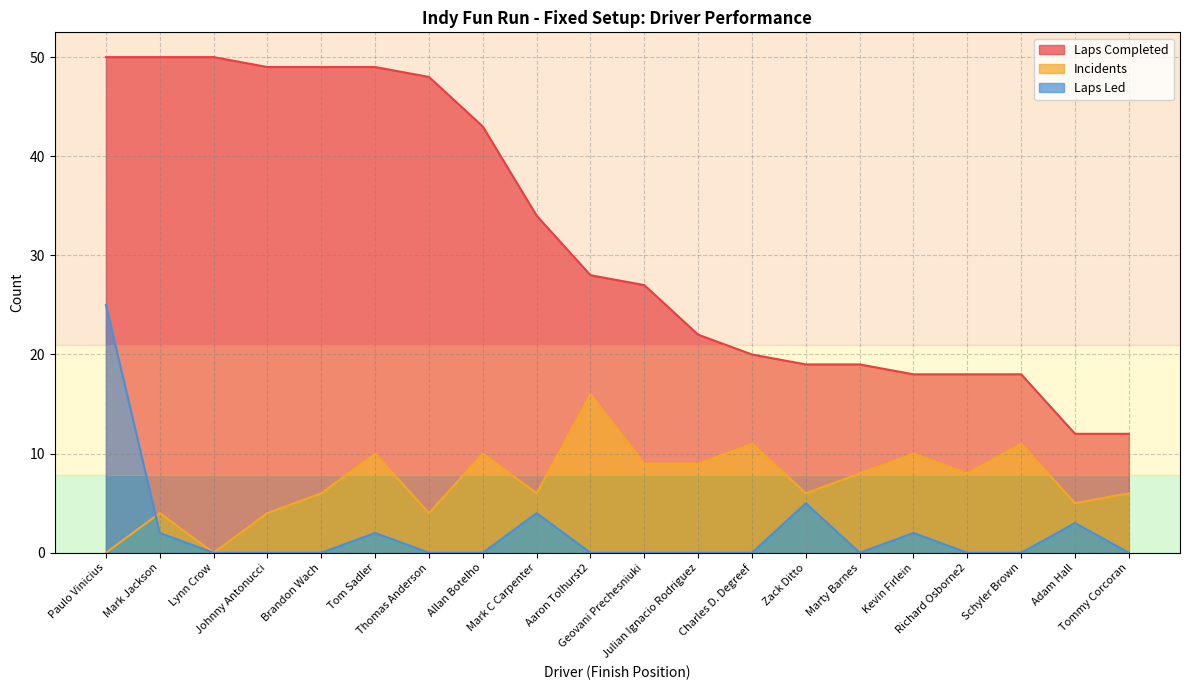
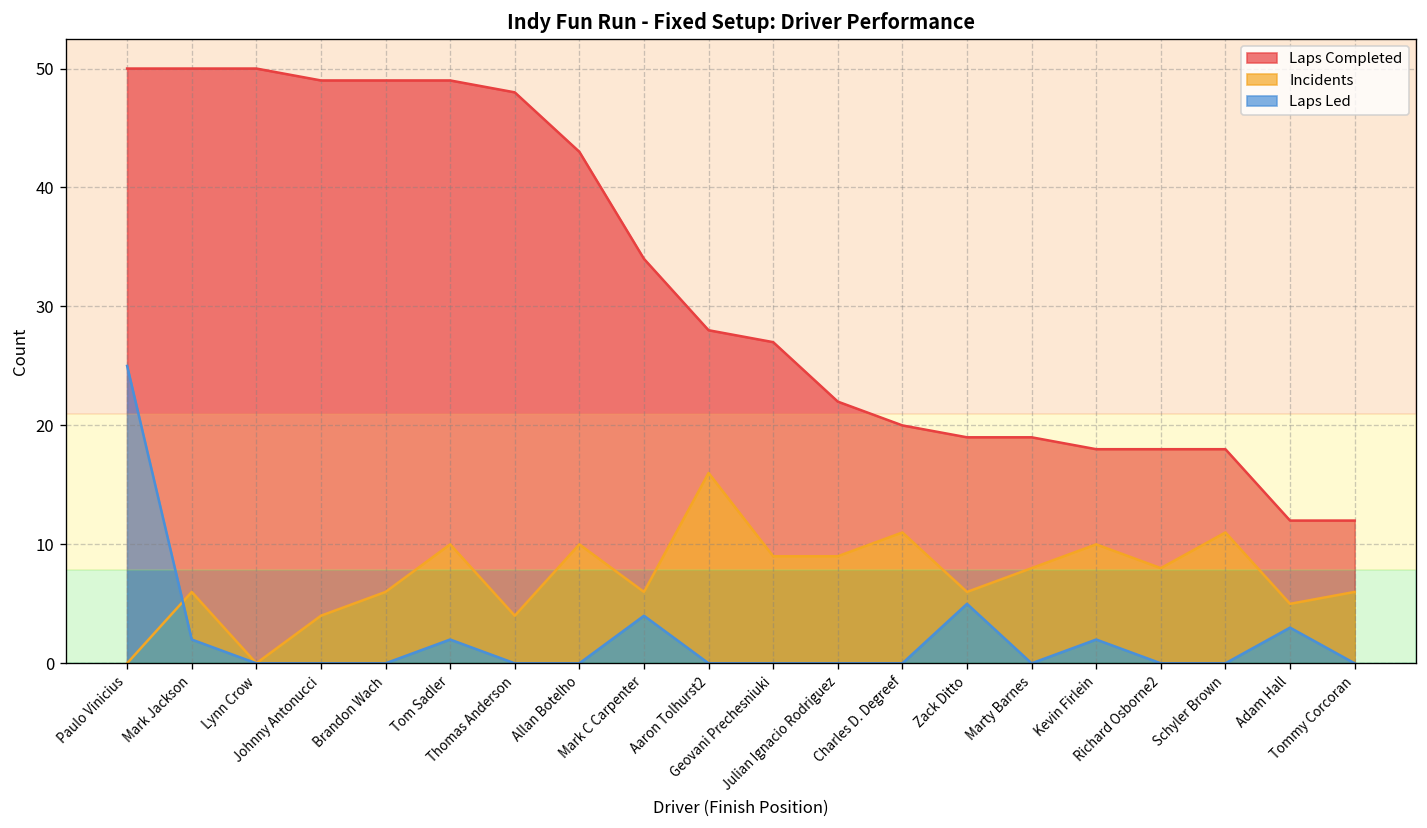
  {
    "Laps Completed": {
      "Paulo Vinicius": 50,
      "Mark Jackson": 50,
      "Lynn Crow": 50,
      "Johnny Antonucci": 49,
      "Brandon Wach": 49,
      "Tom Sadler": 49,
      "Thomas Anderson": 48,
      "Allan Botelho": 43,
      "Mark C Carpenter": 34,
      "Aaron Tolhurst2": 28,
      "Geovani Prechesniuki": 27,
      "Julian Ignacio Rodriguez": 22,
      "Charles D. Degreef": 20,
      "Zack Ditto": 19,
      "Marty Barnes": 19,
      "Kevin Firlein": 18,
      "Richard Osborne2": 18,
      "Schyler Brown": 18,
      "Adam Hall": 12,
      "Tommy Corcoran": 12
    },
    "Incidents": {
      "Paulo Vinicius": 0,
-     "Mark Jackson": 4,
+     "Mark Jackson": 6,
      "Johnny Antonucci": 4,
      "Brandon Wach": 6,
      "Tom Sadler": 10,
      "Thomas Anderson": 4,
      "Allan Botelho": 10,
      "Mark C Carpenter": 6,
      "Aaron Tolhurst2": 16,
      "Geovani Prechesniuki": 9,
      "Julian Ignacio Rodriguez": 9,
      "Charles D. Degreef": 11,
      "Zack Ditto": 6,
      "Marty Barnes": 8,
      "Kevin Firlein": 10,
      "Richard Osborne2": 8,
      "Schyler Brown": 11,
      "Adam Hall": 5,
      "Tommy Corcoran": 6
    },
    "Laps Led": {
      "Paulo Vinicius": 25,
      "Mark Jackson": 2,
      "Johnny Antonucci": 0,
      "Brandon Wach": 0,
      "Tom Sadler": 2,
      "Thomas Anderson": 0,
      "Allan Botelho": 0,
      "Mark C Carpenter": 4,
      "Aaron Tolhurst2": 0,
      "Geovani Prechesniuki": 0,
      "Julian Ignacio Rodriguez": 0,
      "Charles D. Degreef": 0,
      "Zack Ditto": 5,
      "Marty Barnes": 0,
      "Kevin Firlein": 2,
      "Richard Osborne2": 0,
      "Schyler Brown": 0,
      "Adam Hall": 3,
      "Tommy Corcoran": 0
    }
  }
